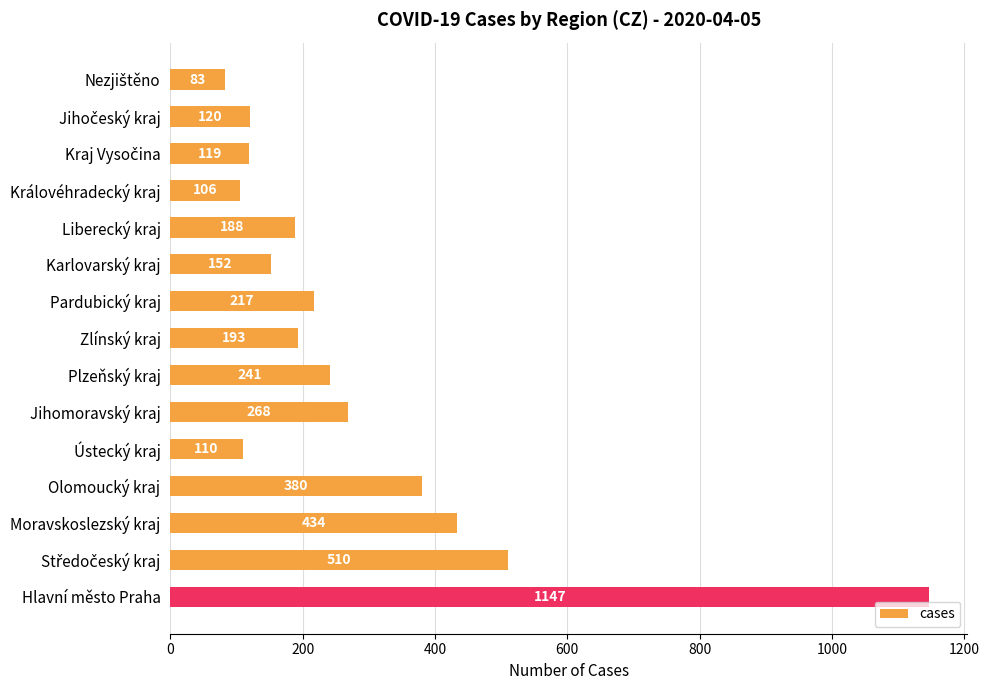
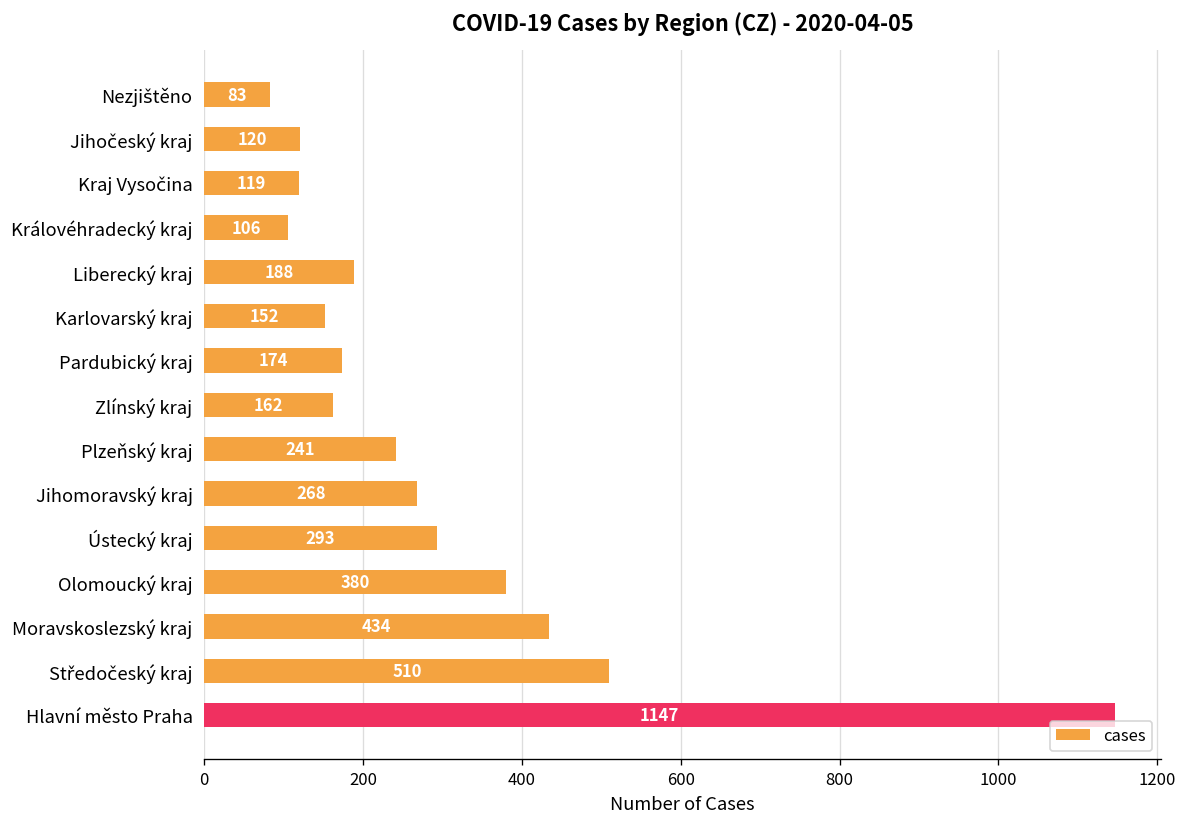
  {
    "Nezjištěno": 83,
    "Jihočeský kraj": 120,
    "Kraj Vysočina": 119,
    "Královéhradecký kraj": 106,
    "Liberecký kraj": 188,
    "Karlovarský kraj": 152,
-   "Pardubický kraj": 217,
-   "Zlínský kraj": 193,
+   "Pardubický kraj": 174,
+   "Zlínský kraj": 162,
    "Plzeňský kraj": 241,
    "Jihomoravský kraj": 268,
-   "Ústecký kraj": 110,
+   "Ústecký kraj": 293,
    "Olomoucký kraj": 380,
    "Moravskoslezský kraj": 434,
    "Středočeský kraj": 510,
    "Hlavní město Praha": 1147
  }
